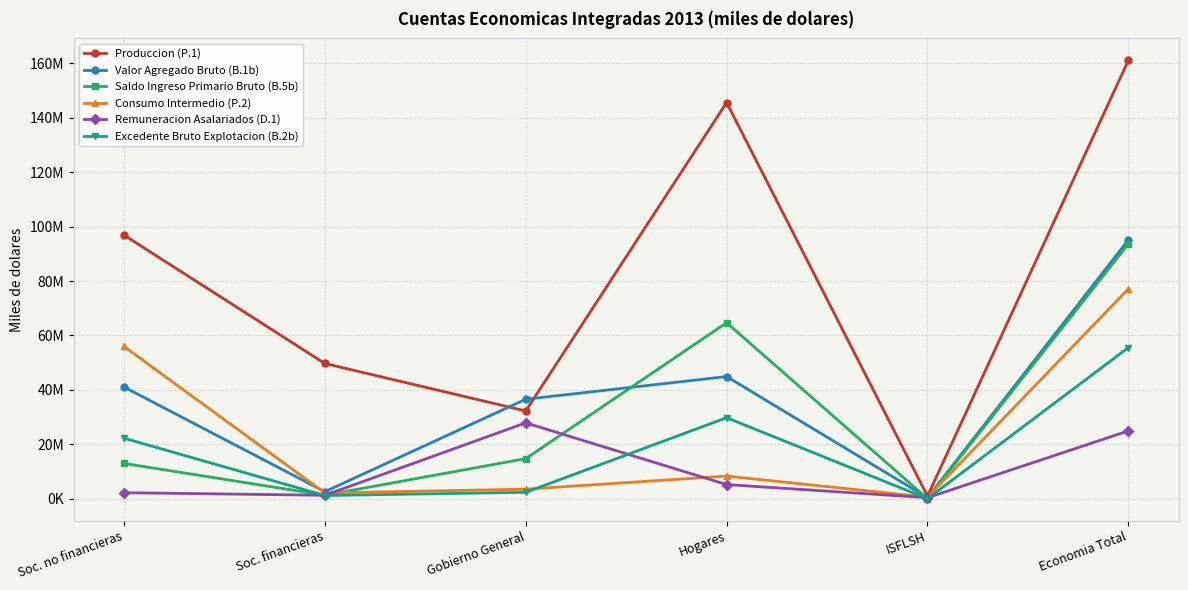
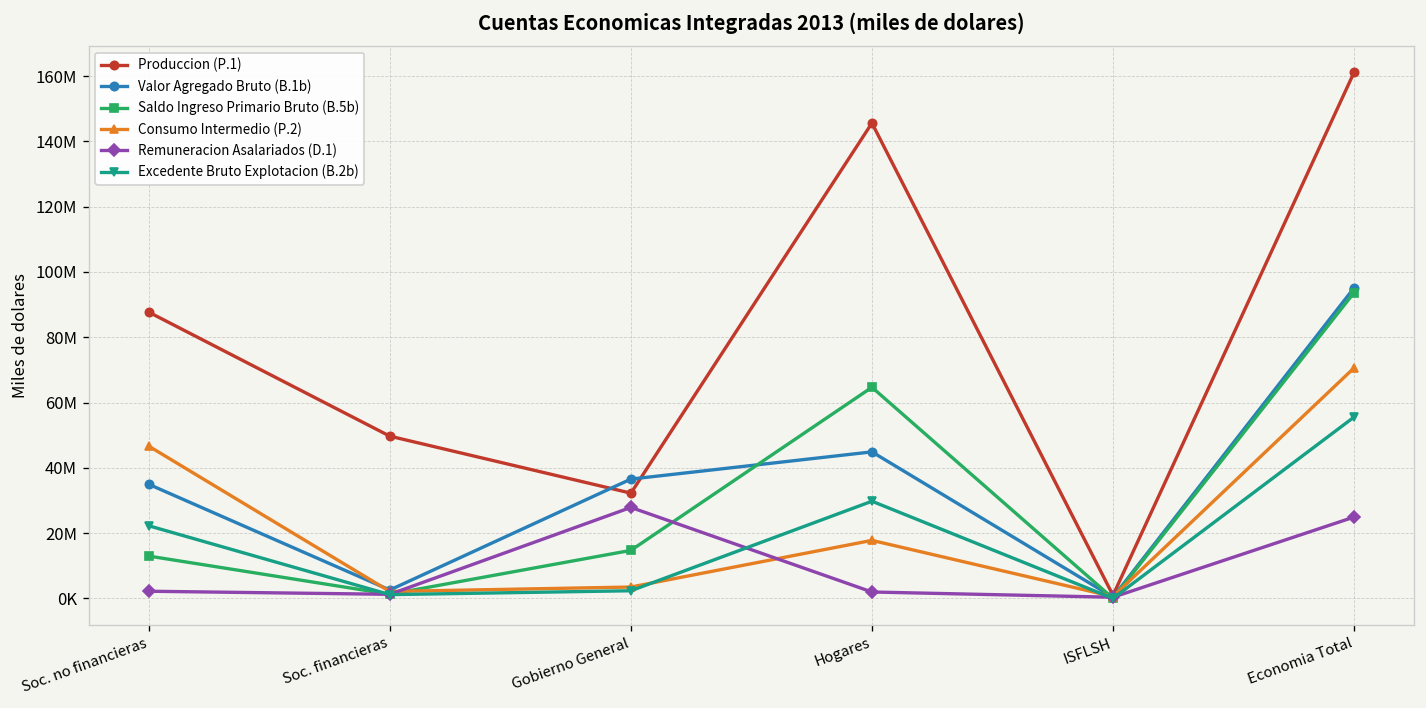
  {
    "Produccion (P.1)": {
-     "Soc. no financieras": 97000000,
+     "Soc. no financieras": 88000000,
      "Soc. financieras": 50000000,
      "Gobierno General": 32000000,
      "Hogares": 146000000,
      "Economia Total": 161000000
    },
    "Valor Agregado Bruto (B.1b)": {
-     "Soc. no financieras": 41000000,
+     "Soc. no financieras": 35000000,
      "Gobierno General": 37000000,
      "Hogares": 45000000,
      "Economia Total": 95000000
    },
    "Consumo Intermedio (P.2)": {
-     "Soc. no financieras": 56000000,
+     "Soc. no financieras": 47000000,
      "Gobierno General": 3000000,
-     "Hogares": 8000000,
-     "Economia Total": 77000000
+     "Hogares": 18000000,
+     "Economia Total": 71000000
    },
    "Remuneracion Asalariados (D.1)": {
      "Soc. no financieras": 2000000,
      "Gobierno General": 28000000,
-     "Hogares": 5000000,
+     "Hogares": 2000000,
      "Economia Total": 25000000
    }
  }
